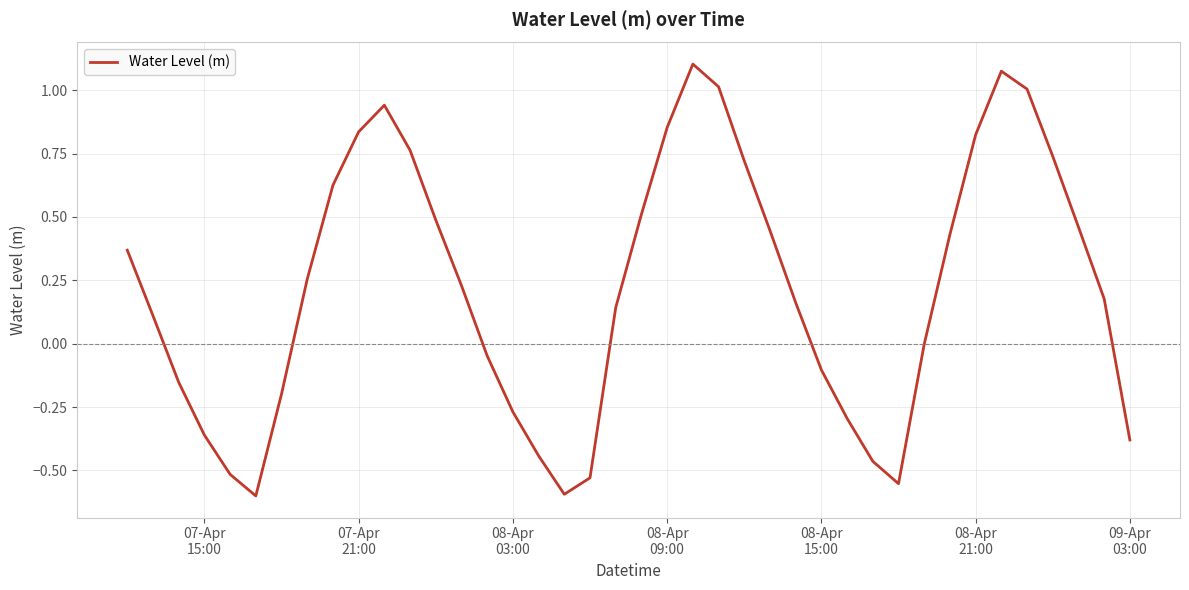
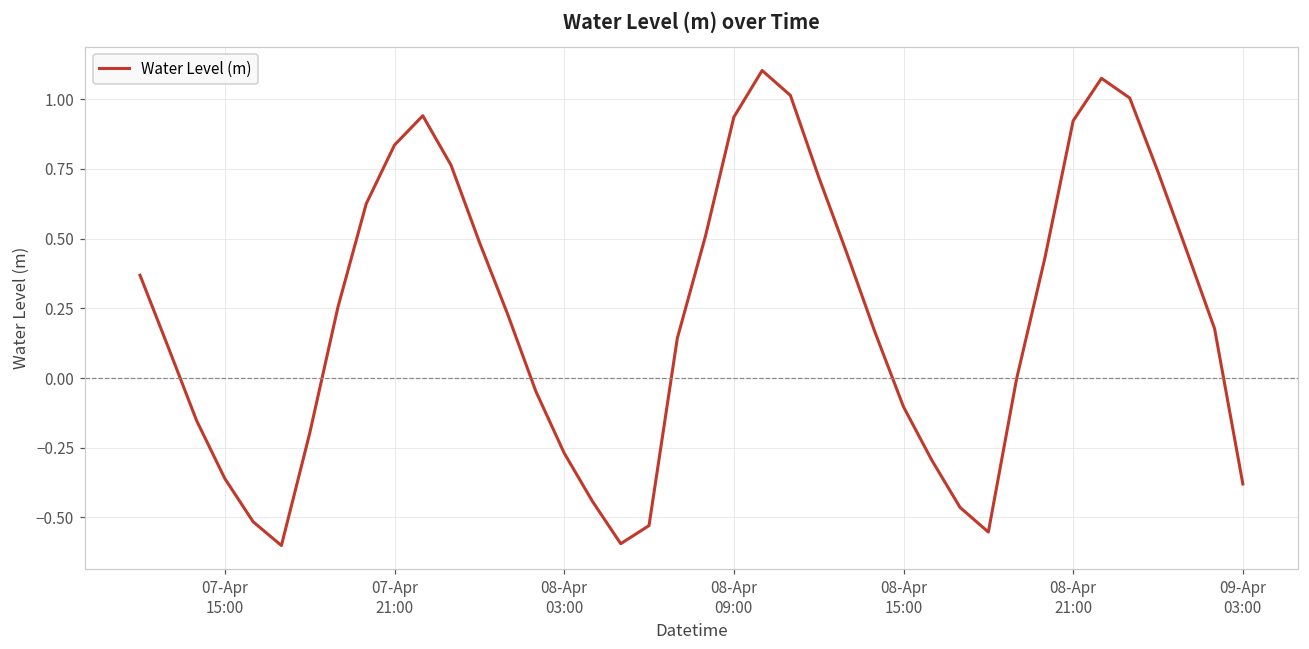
  {
    "07-Apr 15:00": -0.36,
    "07-Apr 21:00": 0.84,
    "08-Apr 03:00": -0.27,
-   "08-Apr 09:00": 0.85,
+   "08-Apr 09:00": 0.94,
    "08-Apr 15:00": -0.10,
-   "08-Apr 21:00": 0.82,
+   "08-Apr 21:00": 0.92,
    "09-Apr 03:00": -0.38
  }
